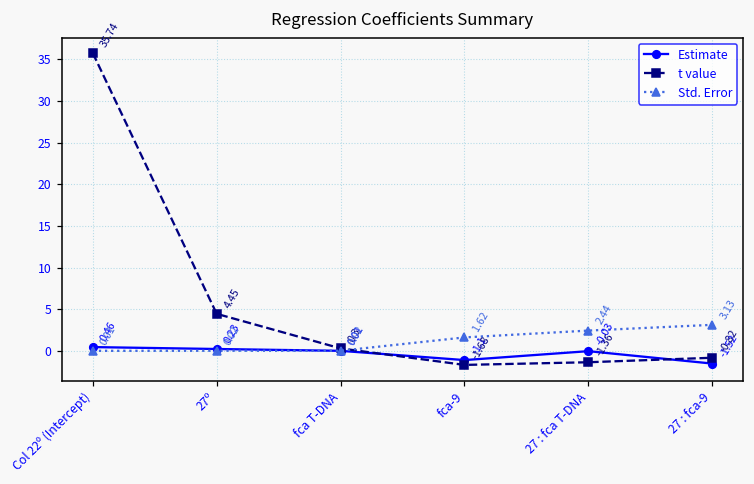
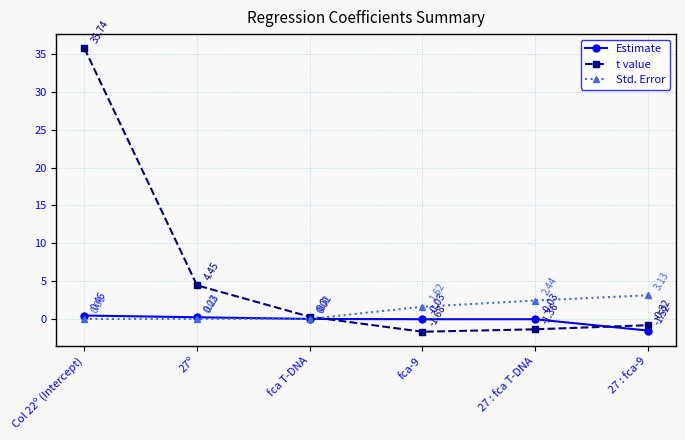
  {
    "Estimate": {
-     "fca-9": -1.1
+     "fca-9": -0.03
    },
    "t value": {
      "Col 22º (Intercept)": 35.74,
      "27º": 4.45
    },
    "Std. Error": {
      "fca-9": 1.62,
      "27 : fca-9": 3.13
    }
  }
